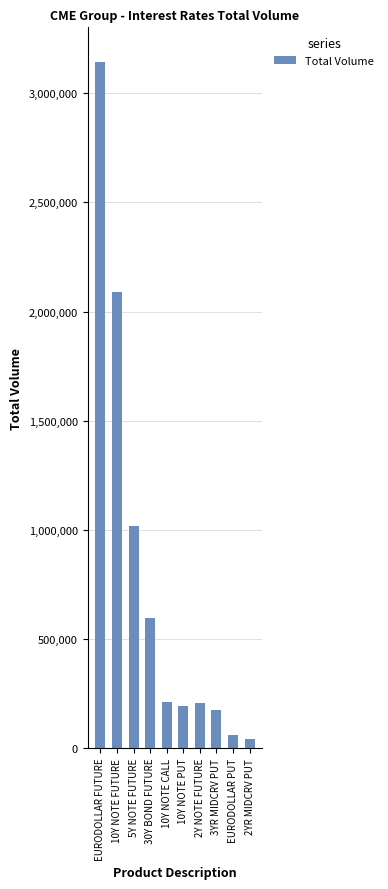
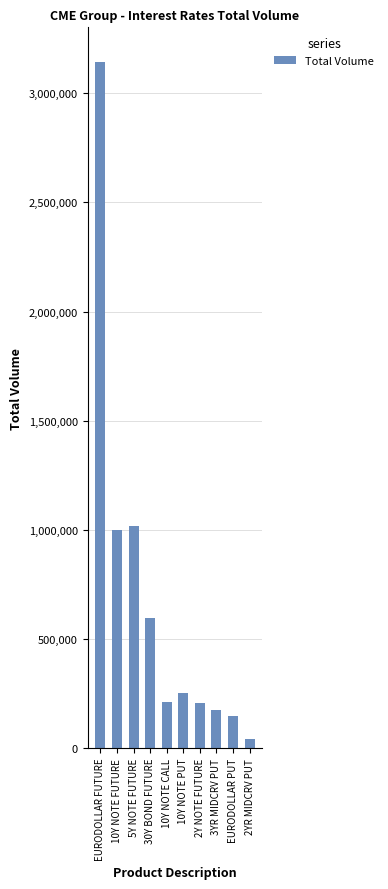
  {
    "EURODOLLAR FUTURE": "3,140,000",
-   "10Y NOTE FUTURE": "2,090,000",
+   "10Y NOTE FUTURE": "1,000,000",
    "5Y NOTE FUTURE": "1,020,000",
    "30Y BOND FUTURE": "600,000",
    "10Y NOTE CALL": "210,000",
-   "10Y NOTE PUT": "190,000",
+   "10Y NOTE PUT": "250,000",
    "2Y NOTE FUTURE": "210,000",
    "3YR MIDCRV PUT": "170,000",
-   "EURODOLLAR PUT": "60,000",
+   "EURODOLLAR PUT": "150,000",
    "2YR MIDCRV PUT": "40,000"
  }
